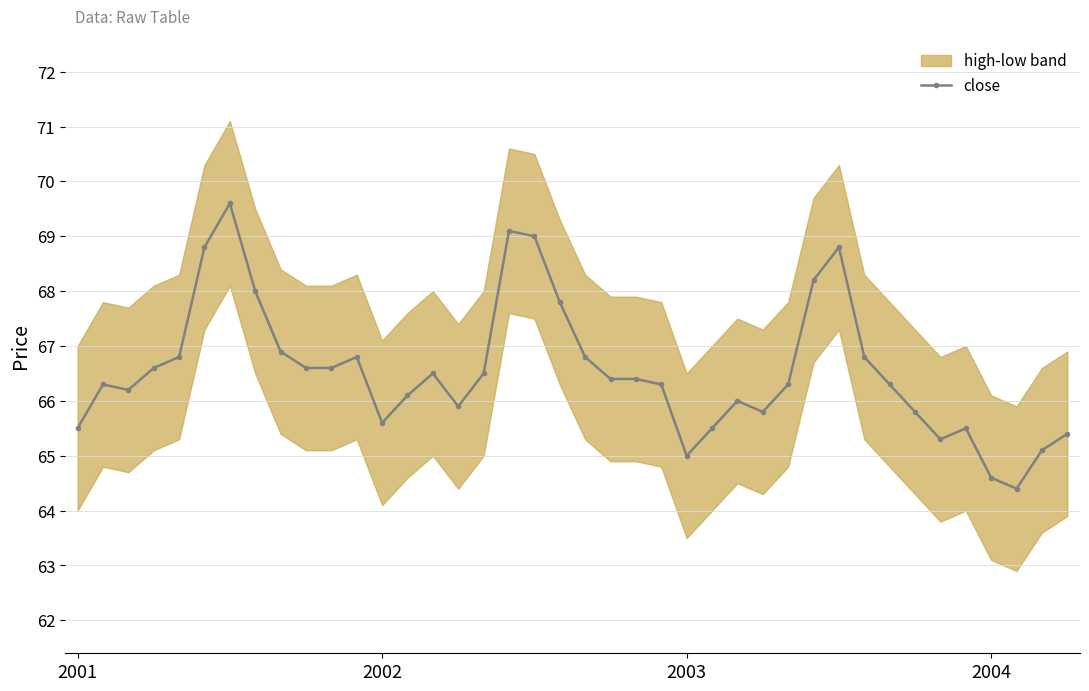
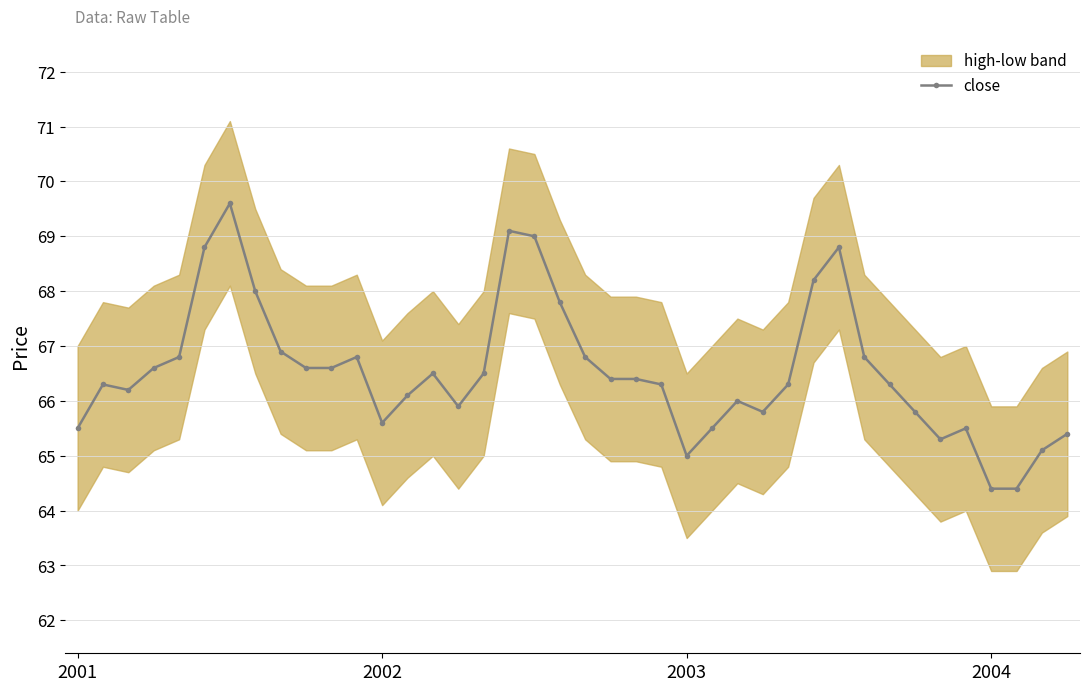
  {
    "close": {
      "2001": 65.5,
      "2002": 65.6,
      "2003": 65.0,
-     "2004": 64.6
+     "2004": 64.4
    }
  }
